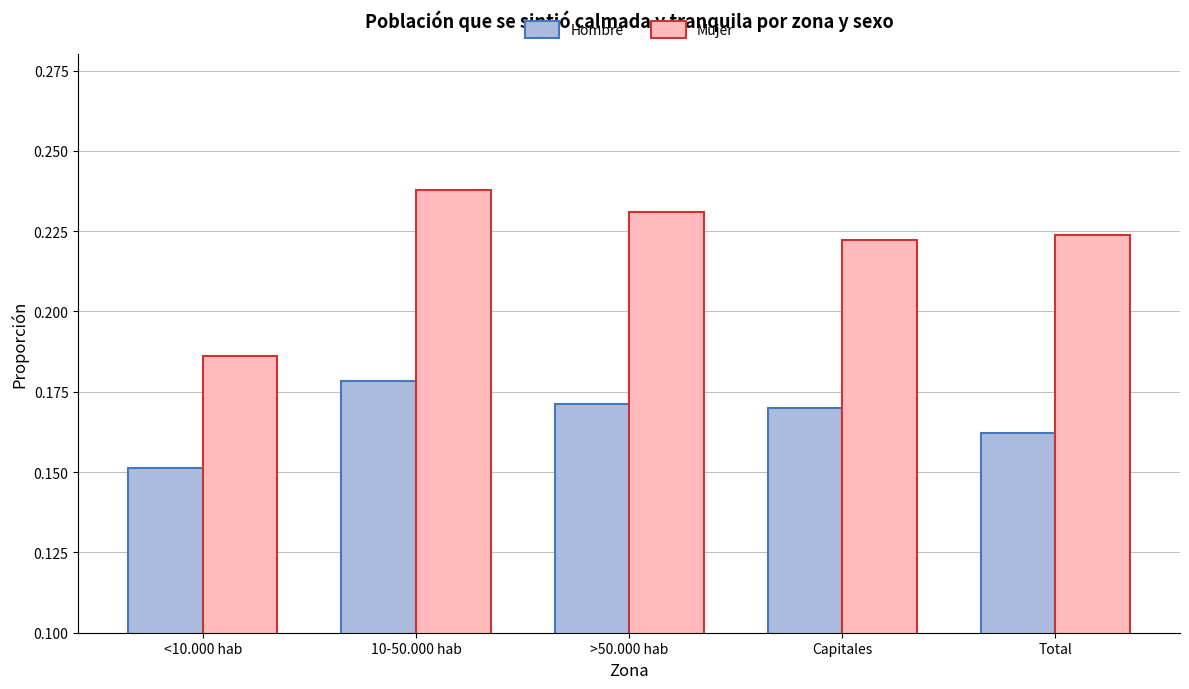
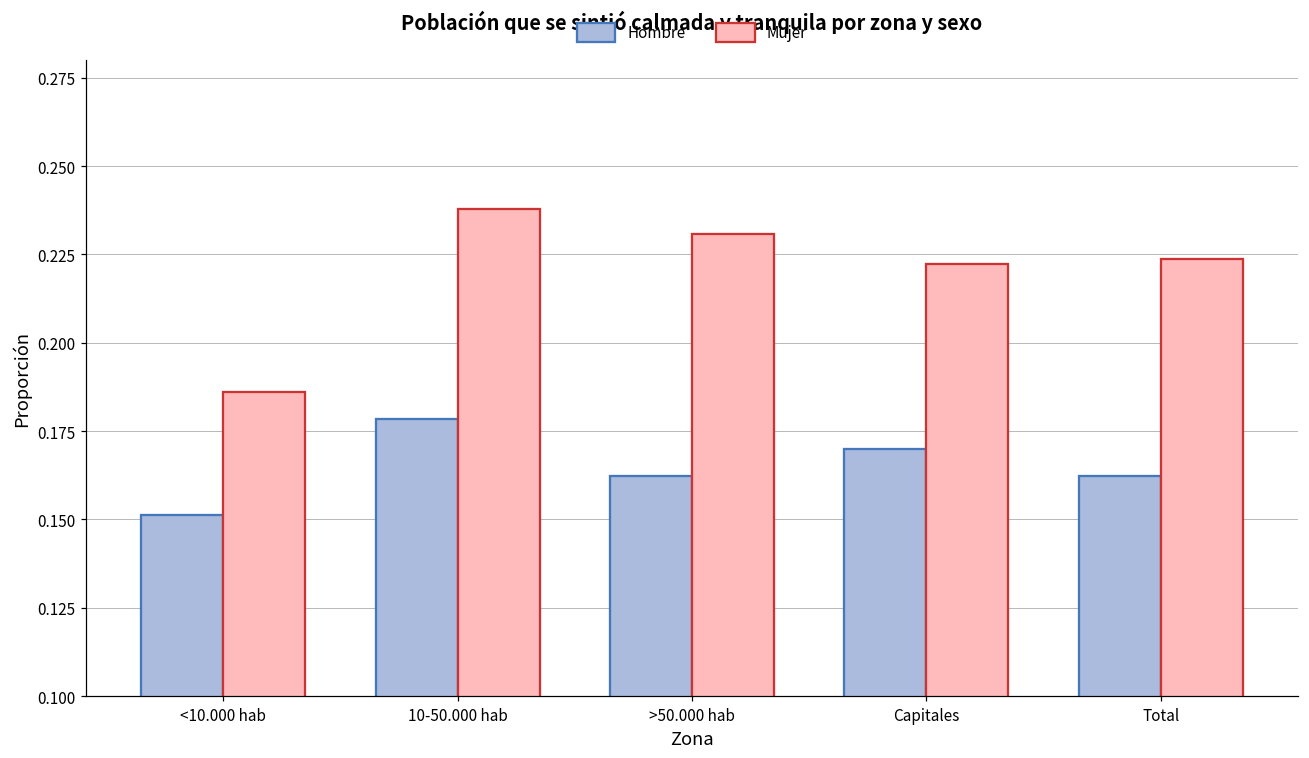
  {
    "Hombre": {
      "<10.000 hab": 0.151,
      "10-50.000 hab": 0.178,
-     ">50.000 hab": 0.171,
+     ">50.000 hab": 0.162,
      "Capitales": 0.170,
      "Total": 0.162
    },
    "Mujer": {
      "<10.000 hab": 0.186,
      "10-50.000 hab": 0.238,
      ">50.000 hab": 0.231,
      "Capitales": 0.222,
      "Total": 0.224
    }
  }
